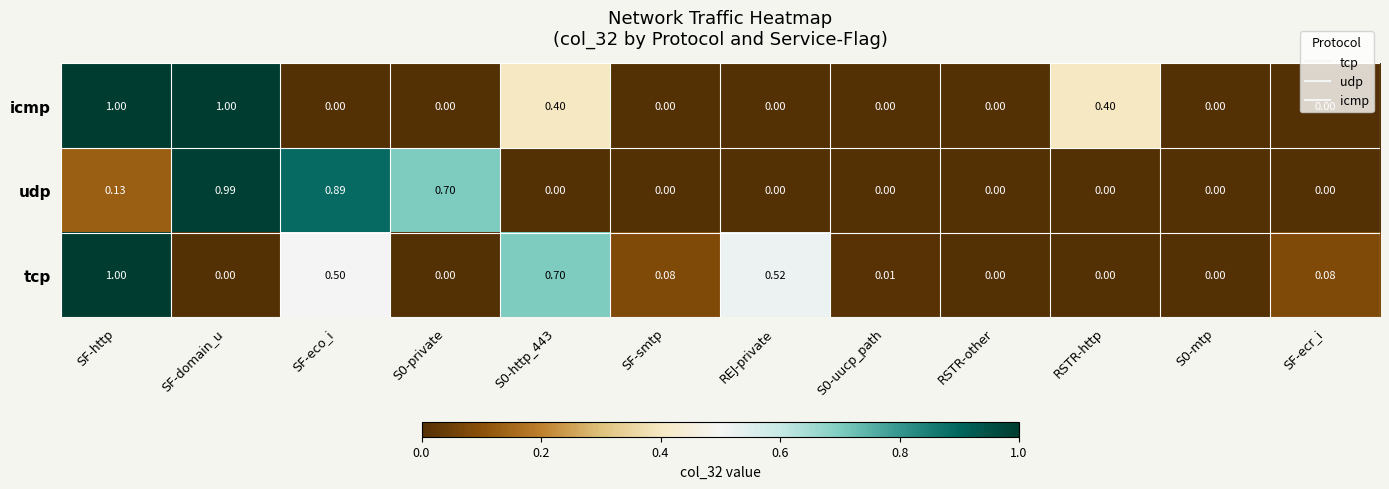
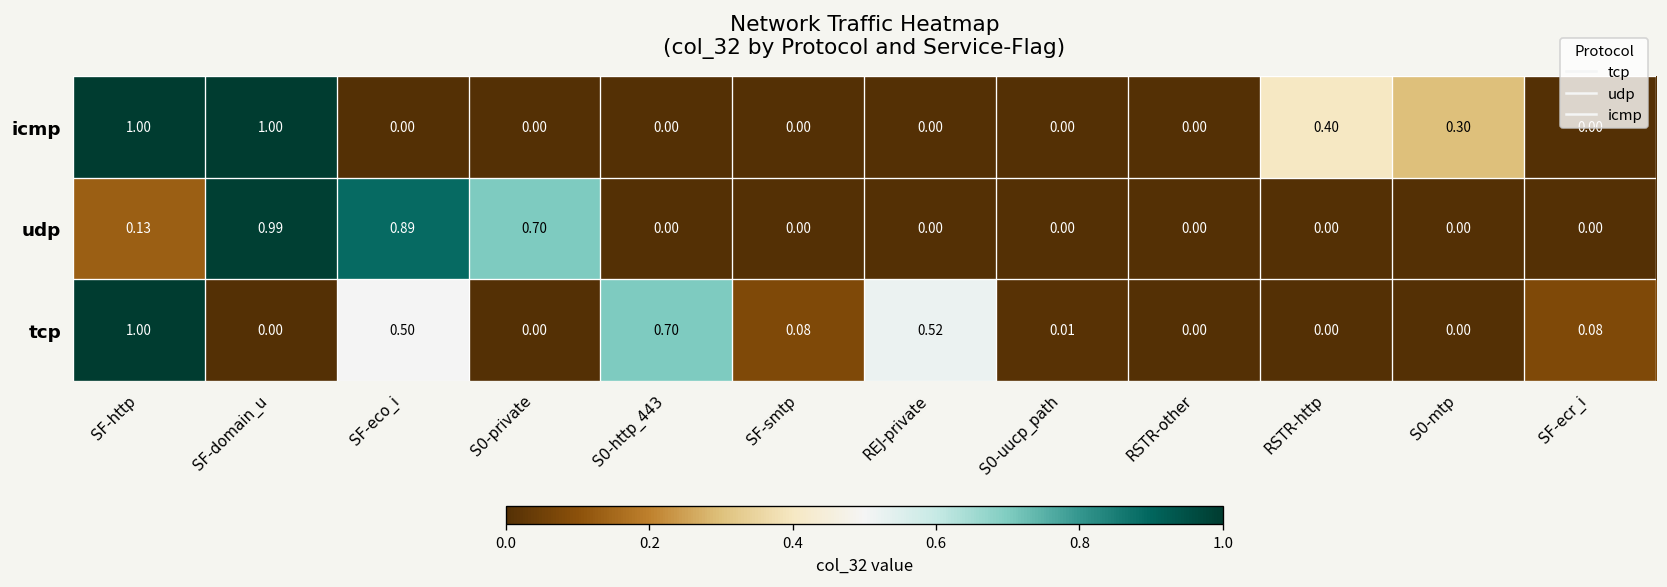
  {
    "icmp": {
      "SF-http": 1.00,
      "SF-domain_u": 1.00,
      "SF-eco_i": 0.00,
      "S0-private": 0.00,
-     "S0-http_443": 0.40,
+     "S0-http_443": 0.00,
      "SF-smtp": 0.00,
      "REJ-private": 0.00,
      "S0-uucp_path": 0.00,
      "RSTR-other": 0.00,
      "RSTR-http": 0.40,
-     "S0-mtp": 0.00
+     "S0-mtp": 0.30
    },
    "udp": {
      "SF-http": 0.13,
      "SF-domain_u": 0.99,
      "SF-eco_i": 0.89,
      "S0-private": 0.70,
      "S0-http_443": 0.00,
      "SF-smtp": 0.00,
      "REJ-private": 0.00,
      "S0-uucp_path": 0.00,
      "RSTR-other": 0.00,
      "RSTR-http": 0.00,
      "S0-mtp": 0.00,
      "SF-ecr_i": 0.00
    },
    "tcp": {
      "SF-http": 1.00,
      "SF-domain_u": 0.00,
      "SF-eco_i": 0.50,
      "S0-private": 0.00,
      "S0-http_443": 0.70,
      "SF-smtp": 0.08,
      "REJ-private": 0.52,
      "S0-uucp_path": 0.01,
      "RSTR-other": 0.00,
      "RSTR-http": 0.00,
      "S0-mtp": 0.00,
      "SF-ecr_i": 0.08
    }
  }
